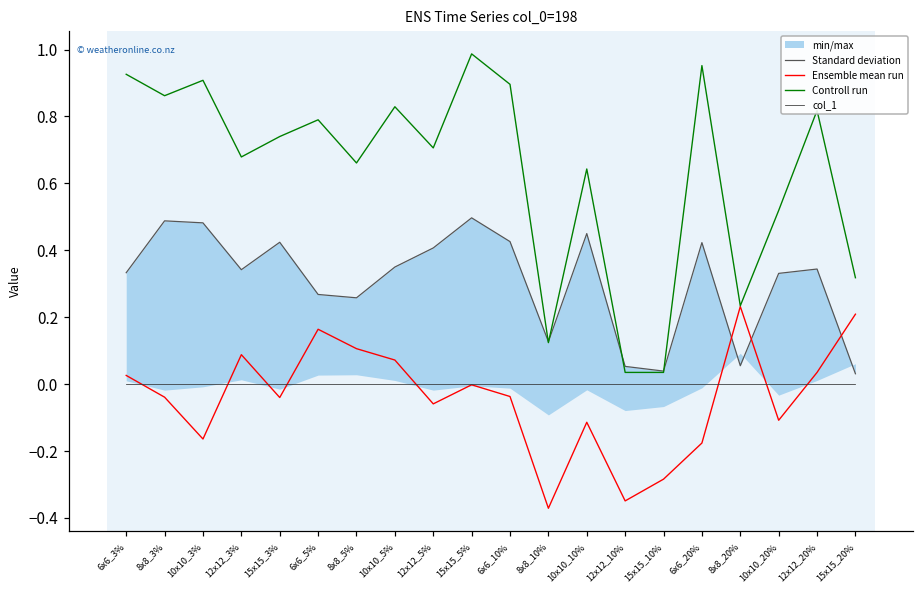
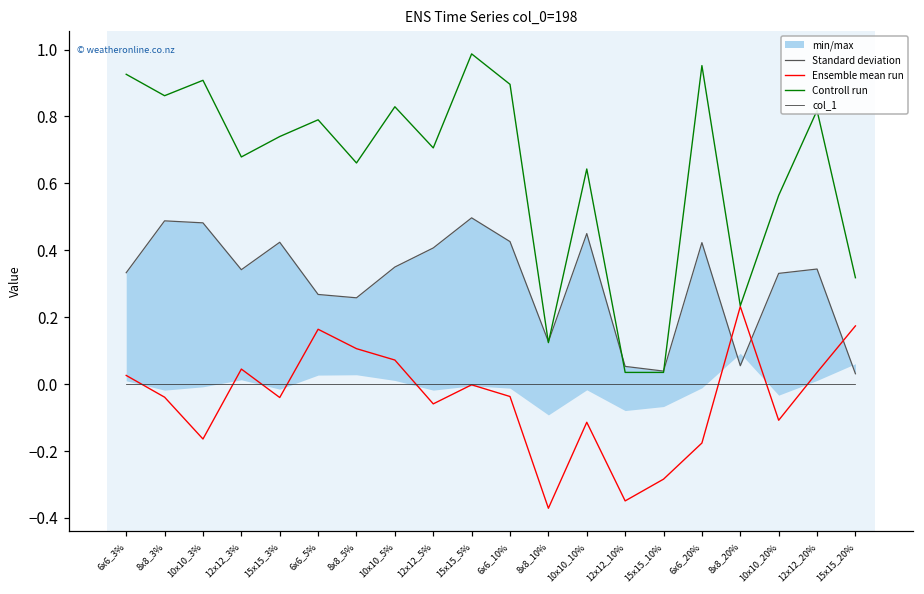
  {
    "Ensemble mean run": {
      "6x6_3%": 0.03,
      "8x8_3%": -0.04,
      "10x10_3%": -0.16,
-     "12x12_3%": 0.09,
+     "12x12_3%": 0.05,
      "15x15_3%": -0.04,
      "6x6_5%": 0.16,
      "8x8_5%": 0.11,
      "10x10_5%": 0.07,
      "12x12_5%": -0.06,
      "6x6_10%": -0.04,
      "8x8_10%": -0.37,
      "10x10_10%": -0.11,
      "12x12_10%": -0.35,
      "15x15_10%": -0.28,
      "6x6_20%": -0.18,
      "10x10_20%": -0.11,
      "12x12_20%": 0.04,
-     "15x15_20%": 0.21
+     "15x15_20%": 0.17
    },
    "Controll run": {
      "6x6_3%": 0.93,
      "8x8_3%": 0.86,
      "10x10_3%": 0.91,
      "12x12_3%": 0.68,
      "15x15_3%": 0.74,
      "6x6_5%": 0.79,
      "8x8_5%": 0.66,
      "10x10_5%": 0.83,
      "12x12_5%": 0.71,
      "15x15_5%": 0.99,
      "6x6_10%": 0.90,
      "10x10_10%": 0.64,
      "12x12_10%": 0.04,
      "6x6_20%": 0.95,
-     "10x10_20%": 0.52,
+     "10x10_20%": 0.56,
      "15x15_20%": 0.32
    }
  }
